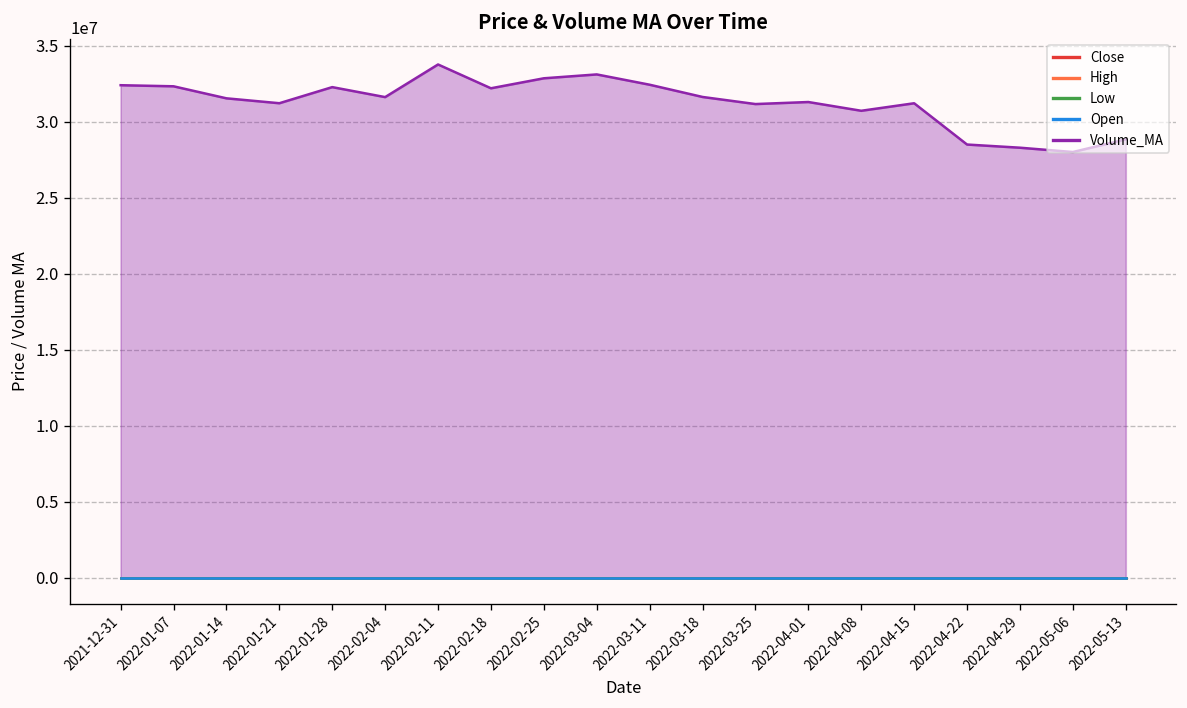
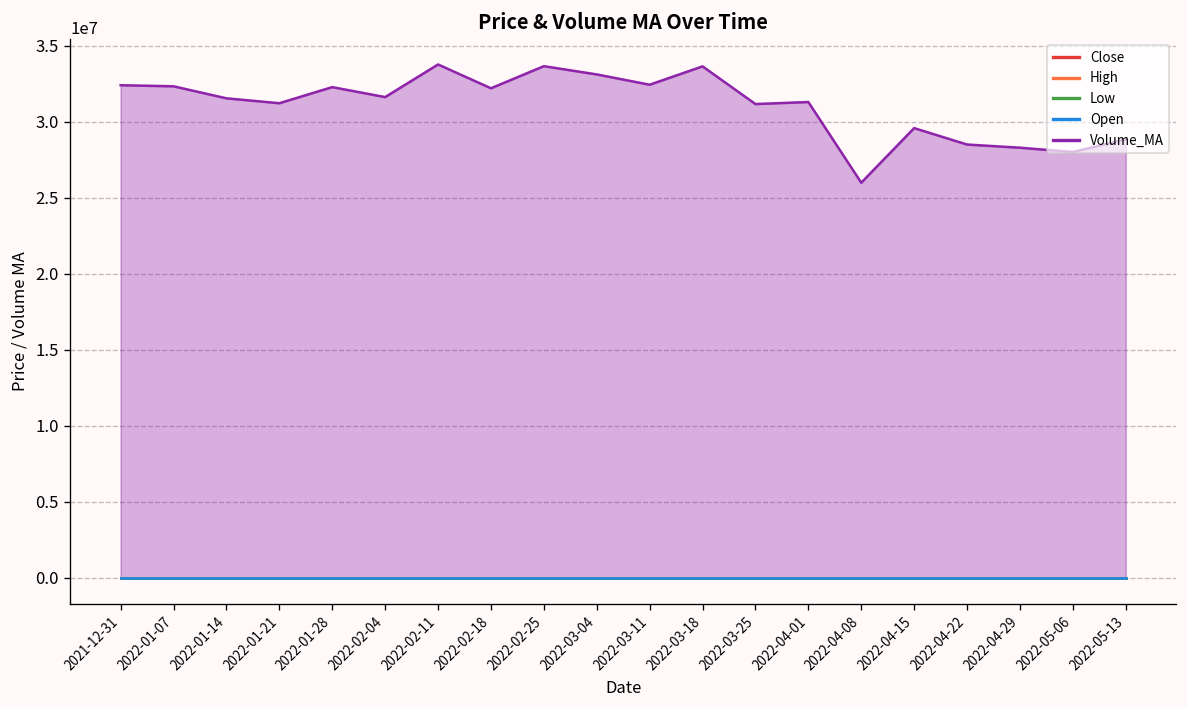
  {
    "Open": {
      "2021-12-31": 0,
      "2022-01-07": 0,
      "2022-01-14": 0,
      "2022-01-21": 0,
      "2022-01-28": 0,
      "2022-02-04": 0,
      "2022-02-11": 0,
      "2022-02-18": 0,
      "2022-02-25": 0,
      "2022-03-04": 0,
      "2022-03-11": 0,
      "2022-03-18": 0,
      "2022-03-25": 0,
      "2022-04-01": 0,
      "2022-04-08": 0,
      "2022-04-15": 0,
      "2022-04-22": 0,
      "2022-04-29": 0,
      "2022-05-06": 0,
      "2022-05-13": 0
    },
    "Volume_MA": {
      "2021-12-31": 32400000,
      "2022-01-07": 32300000,
      "2022-01-14": 31500000,
      "2022-01-21": 31200000,
      "2022-01-28": 32300000,
      "2022-02-04": 31600000,
      "2022-02-11": 33800000,
      "2022-02-18": 32200000,
-     "2022-02-25": 32800000,
+     "2022-02-25": 33600000,
      "2022-03-04": 33100000,
      "2022-03-11": 32400000,
-     "2022-03-18": 31600000,
+     "2022-03-18": 33600000,
      "2022-03-25": 31200000,
      "2022-04-01": 31300000,
-     "2022-04-08": 30700000,
-     "2022-04-15": 31200000,
+     "2022-04-08": 26000000,
+     "2022-04-15": 29600000,
      "2022-04-22": 28500000,
      "2022-04-29": 28300000,
      "2022-05-06": 28000000
    }
  }
